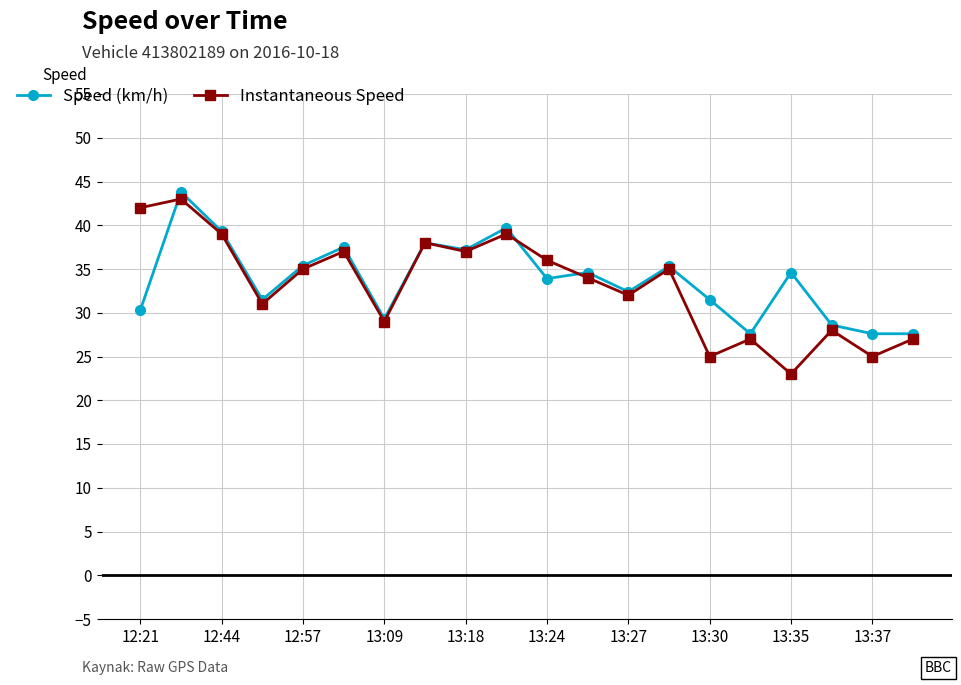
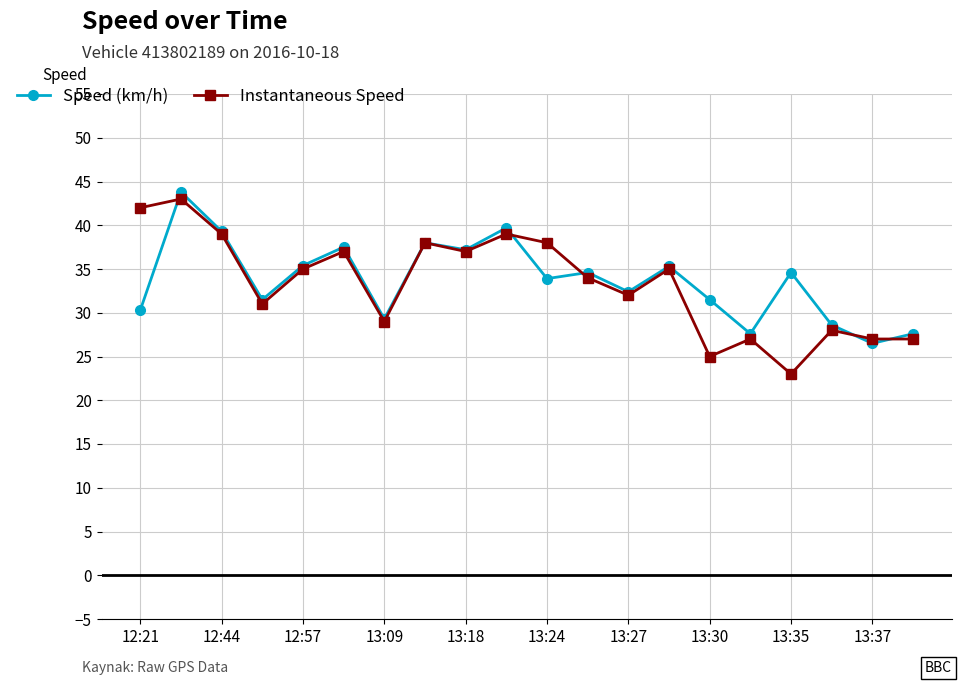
  {
    "Speed (km/h)": {
      "12:21": 30,
      "12:44": 39,
      "12:57": 35,
      "13:09": 29,
      "13:24": 34,
      "13:27": 32,
      "13:30": 32,
      "13:35": 35,
-     "13:37": 28
+     "13:37": 27
    },
    "Instantaneous Speed": {
      "12:21": 42,
      "12:44": 39,
      "12:57": 35,
      "13:09": 29,
-     "13:24": 36,
+     "13:24": 38,
      "13:27": 32,
      "13:30": 25,
      "13:35": 23,
-     "13:37": 25
+     "13:37": 27
    }
  }
